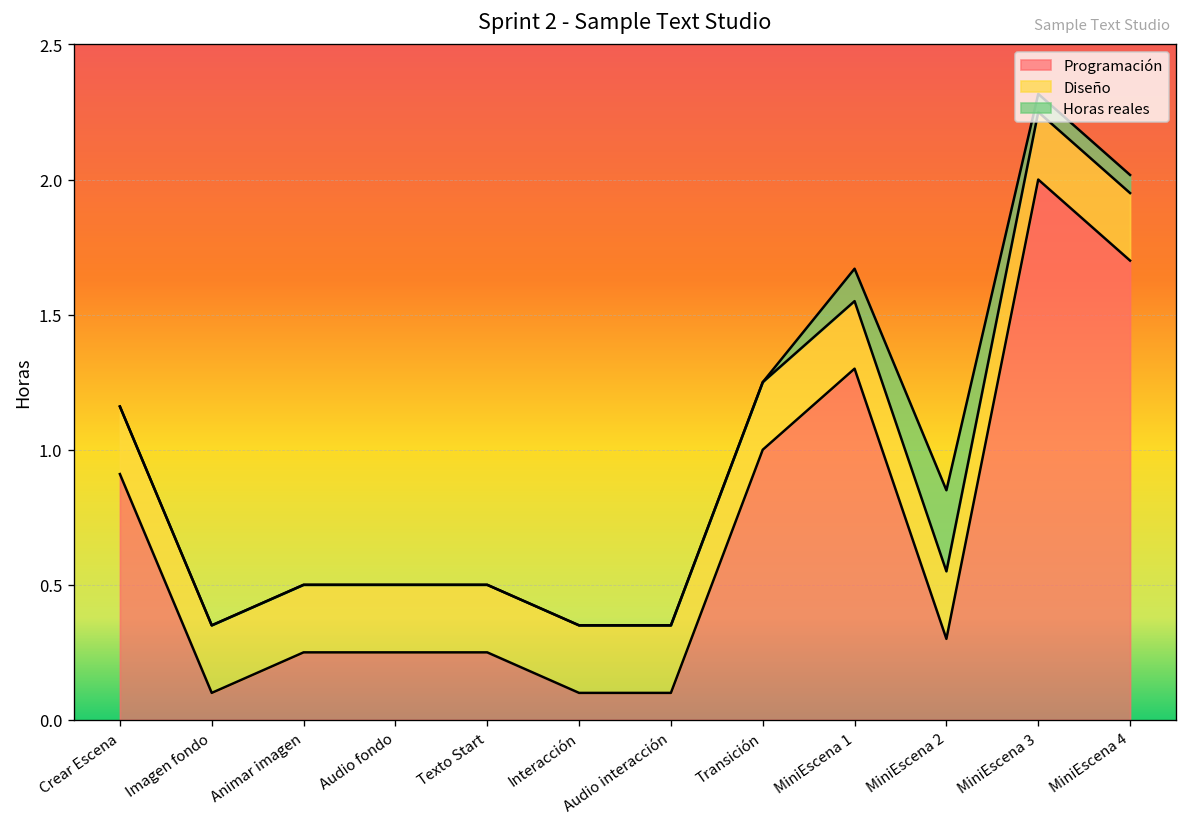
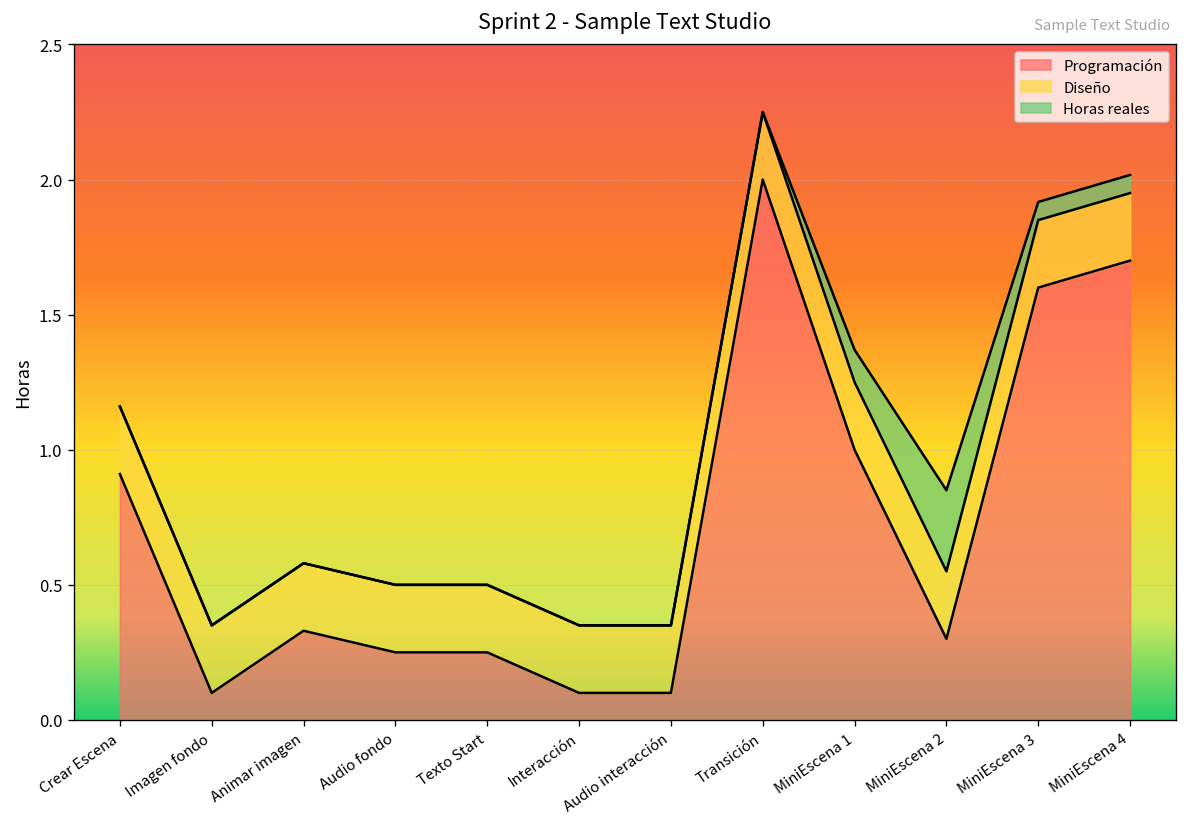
  {
    "Programación": {
      "Crear Escena": 0.91,
      "Imagen fondo": 0.10,
-     "Animar imagen": 0.25,
+     "Animar imagen": 0.33,
      "Audio fondo": 0.25,
      "Texto Start": 0.25,
      "Interacción": 0.10,
      "Audio interacción": 0.10,
-     "Transición": 1,
-     "MiniEscena 1": 1.3,
+     "Transición": 2,
+     "MiniEscena 1": 1.0,
      "MiniEscena 2": 0.30,
-     "MiniEscena 3": 2.0,
+     "MiniEscena 3": 1.6,
      "MiniEscena 4": 1.70
    },
    "Diseño": {
      "MiniEscena 1": 0.25,
      "MiniEscena 2": 0.25,
      "MiniEscena 4": 0.25
    },
    "Horas reales": {
      "MiniEscena 1": 0.12,
      "MiniEscena 2": 0.30,
      "MiniEscena 4": 0.07
    }
  }
